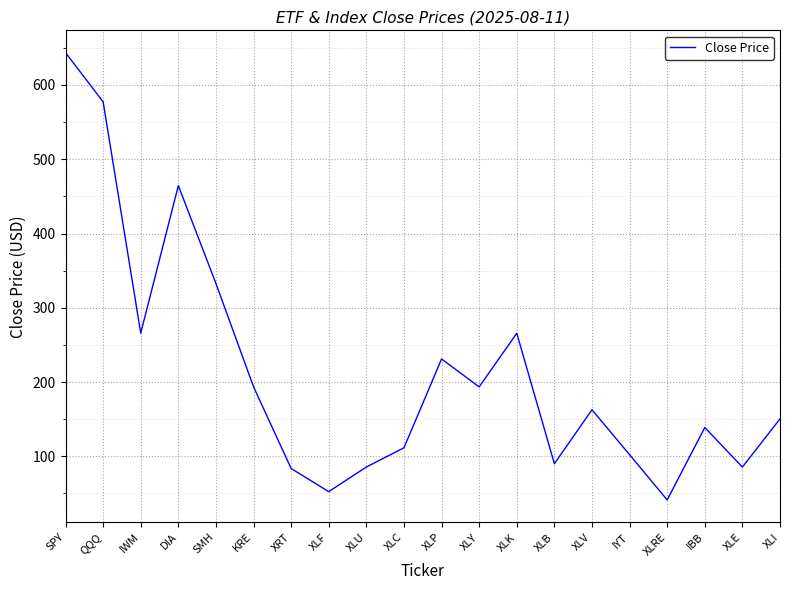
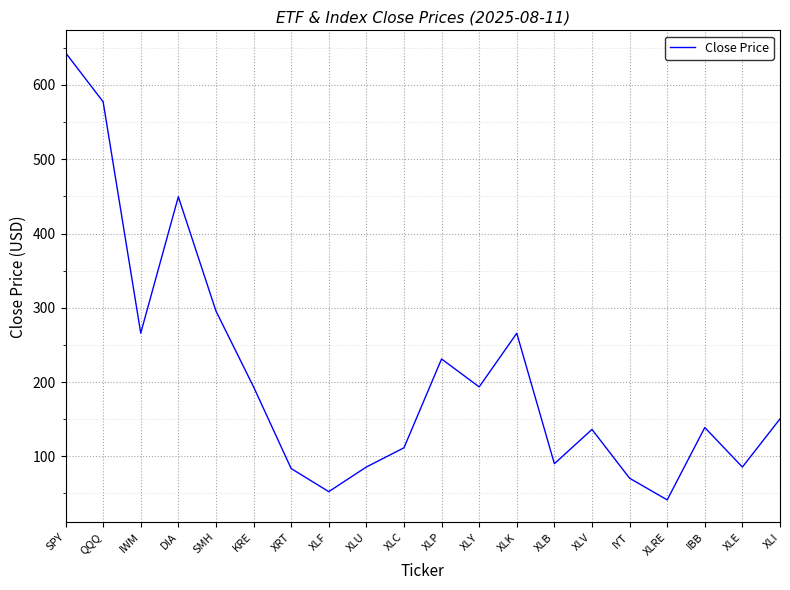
  {
    "SPY": 640,
    "QQQ": 580,
    "IWM": 270,
-   "DIA": 460,
-   "SMH": 330,
+   "DIA": 450,
+   "SMH": 300,
    "KRE": 190,
    "XRT": 80,
    "XLF": 50,
    "XLU": 90,
    "XLC": 110,
    "XLP": 230,
    "XLY": 190,
    "XLK": 270,
    "XLB": 90,
-   "XLV": 160,
-   "IYT": 100,
+   "XLV": 140,
+   "IYT": 70,
    "XLRE": 40,
    "IBB": 140,
    "XLE": 90,
    "XLI": 150
  }
